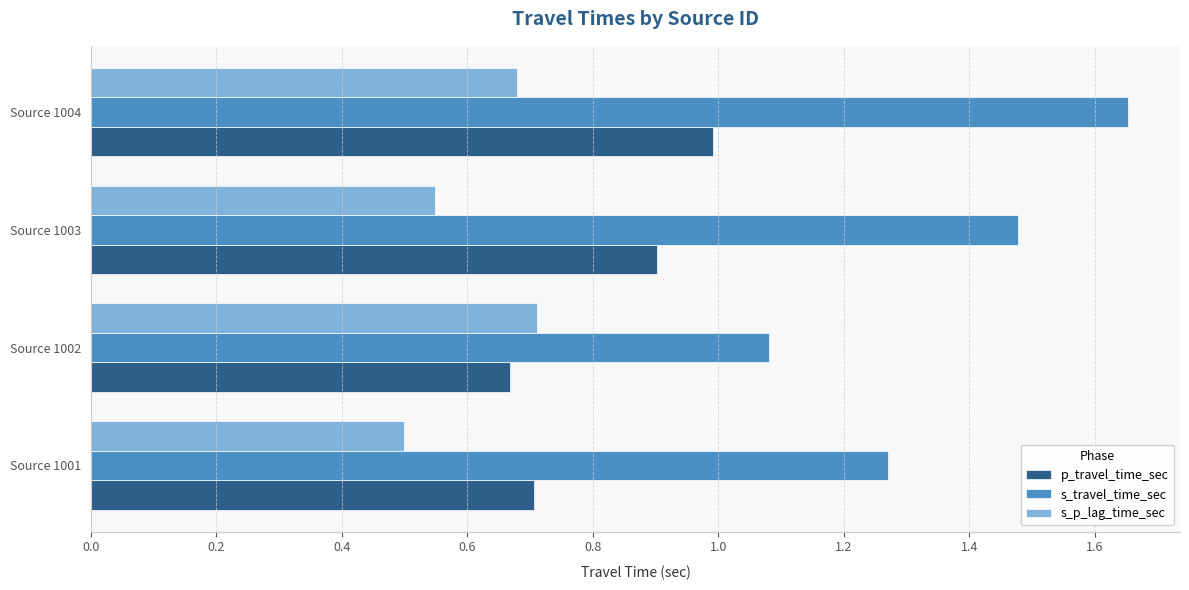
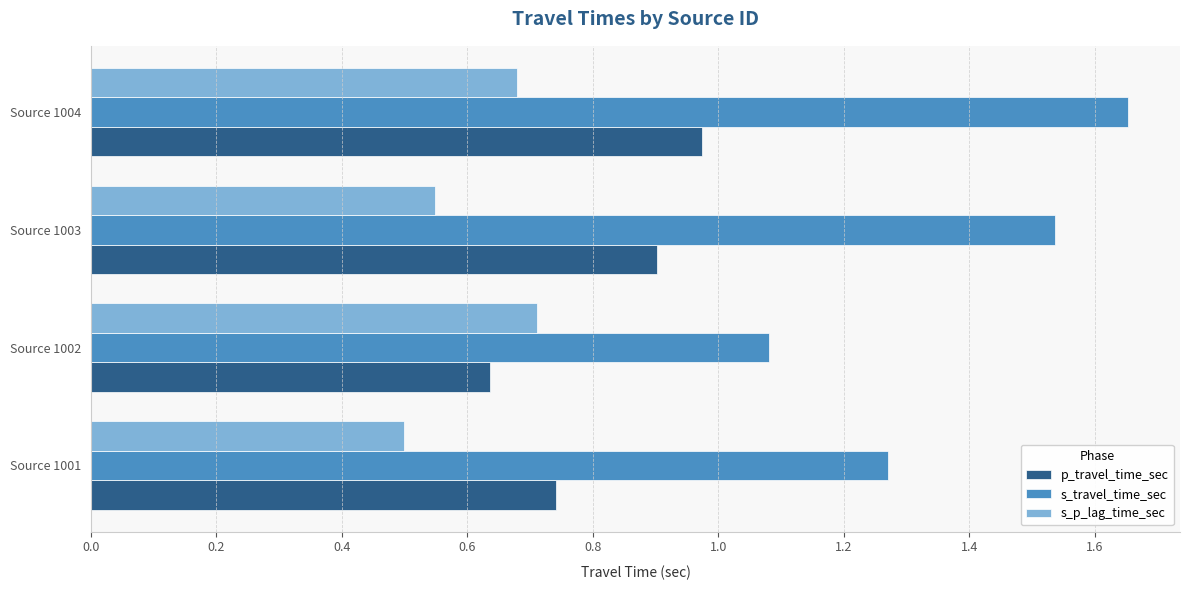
  {
    "p_travel_time_sec": {
-     "Source 1004": 0.99,
+     "Source 1004": 0.97,
      "Source 1003": 0.90,
-     "Source 1002": 0.67,
-     "Source 1001": 0.71
+     "Source 1002": 0.64,
+     "Source 1001": 0.74
    },
    "s_travel_time_sec": {
      "Source 1004": 1.65,
-     "Source 1003": 1.48,
+     "Source 1003": 1.54,
      "Source 1002": 1.08,
      "Source 1001": 1.27
    },
    "s_p_lag_time_sec": {
      "Source 1004": 0.68,
      "Source 1003": 0.55,
      "Source 1002": 0.71,
      "Source 1001": 0.50
    }
  }
